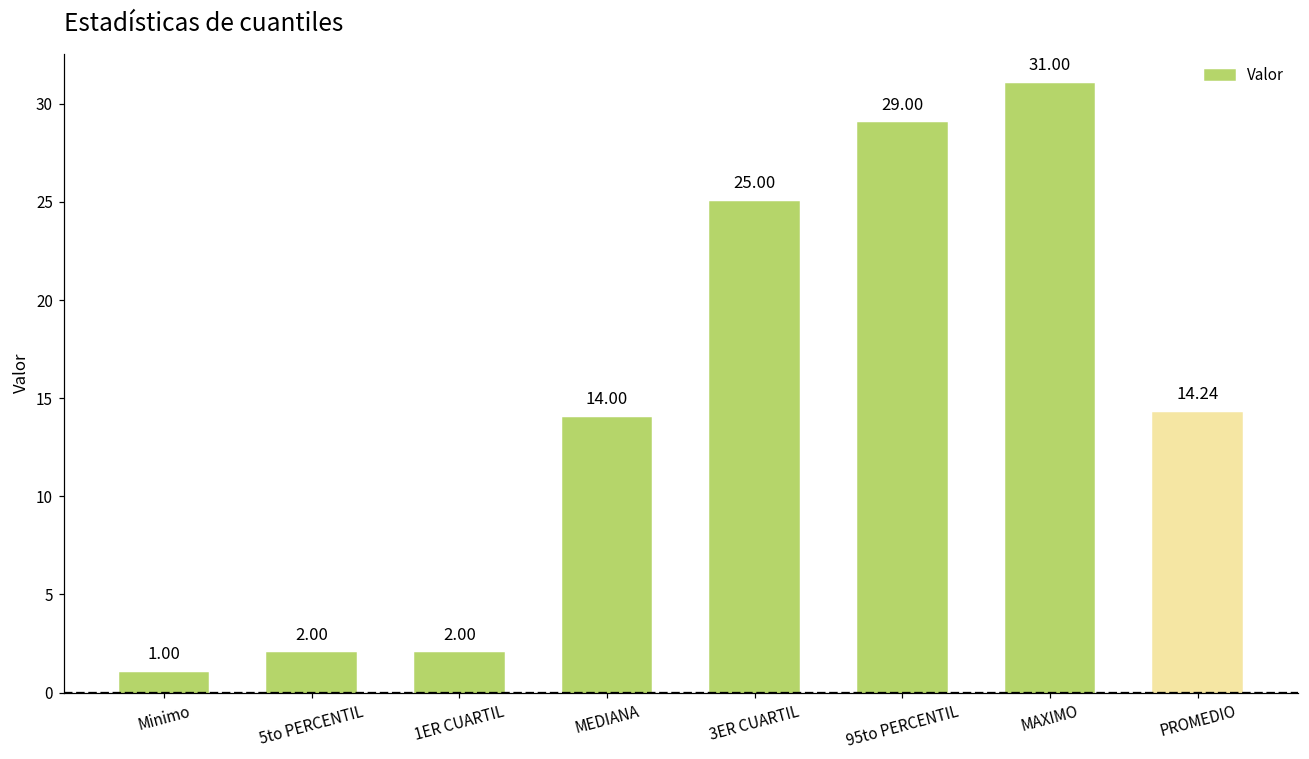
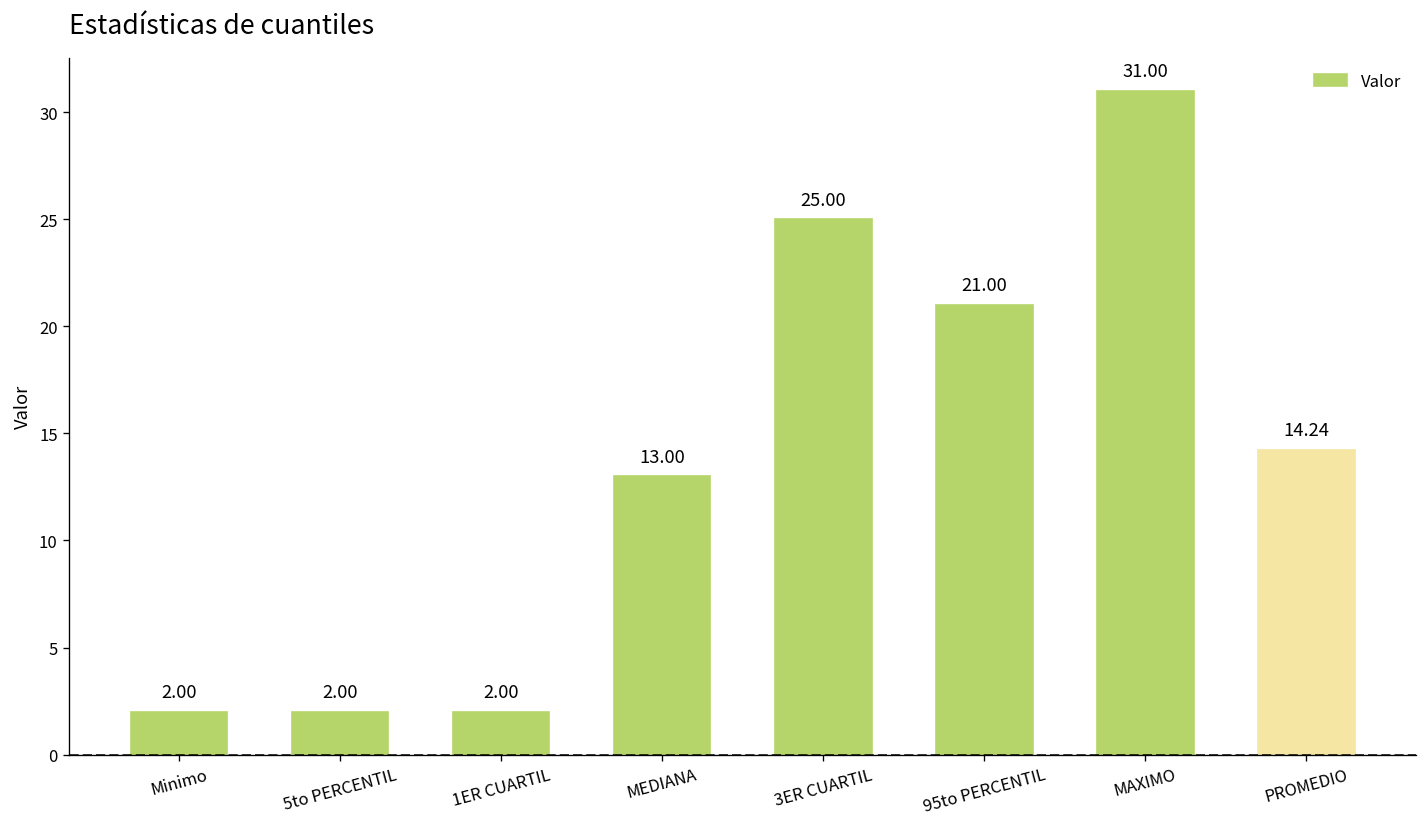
  {
-   "Minimo": 1.00,
+   "Minimo": 2.00,
    "5to PERCENTIL": 2.00,
    "1ER CUARTIL": 2.00,
-   "MEDIANA": 14.00,
+   "MEDIANA": 13.00,
    "3ER CUARTIL": 25.00,
-   "95to PERCENTIL": 29.00,
+   "95to PERCENTIL": 21.00,
    "MAXIMO": 31.00,
    "PROMEDIO": 14.24
  }
